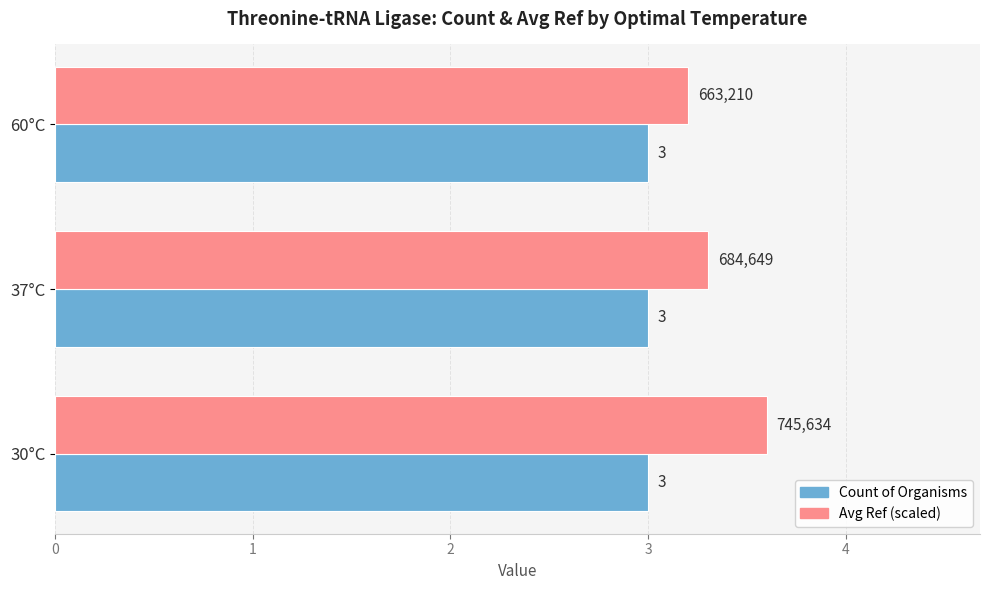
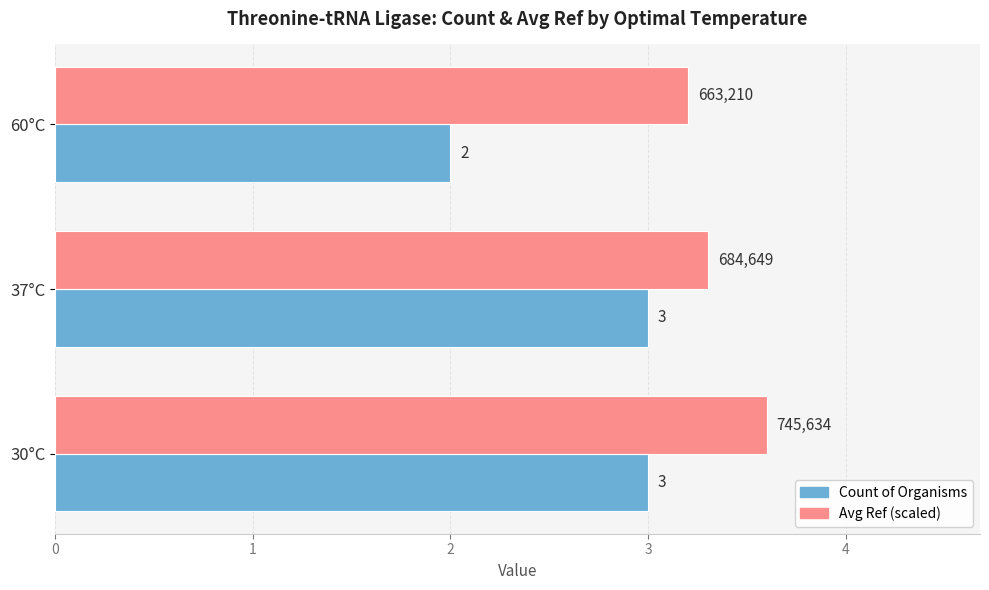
  {
    "Count of Organisms": {
-     "60°C": 3,
+     "60°C": 2,
      "37°C": 3,
      "30°C": 3
    }
  }
